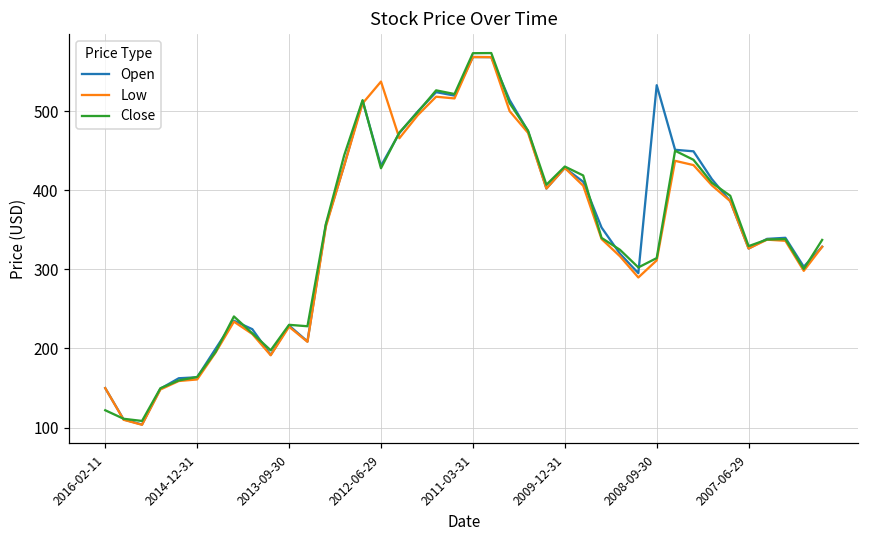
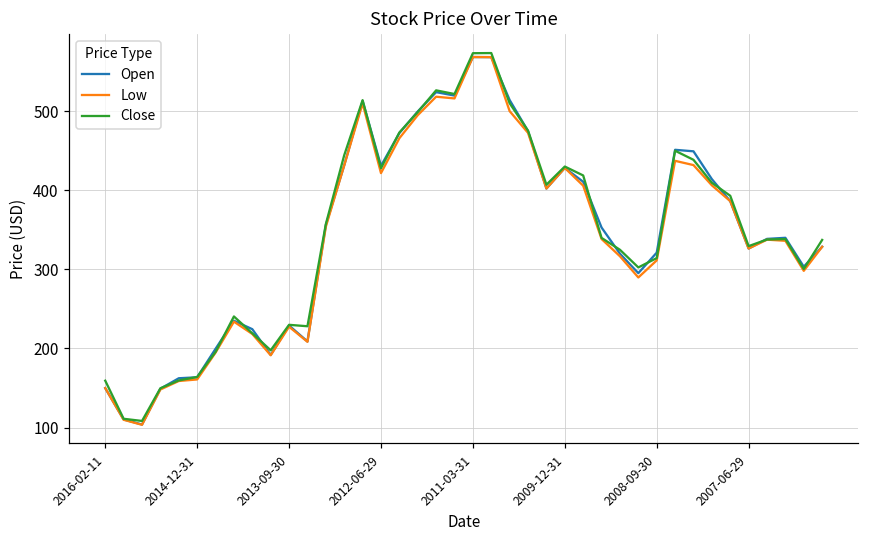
  {
    "Open": {
-     "2008-09-30": 530
+     "2008-09-30": 320
    },
    "Low": {
-     "2012-06-29": 540
+     "2012-06-29": 420
    },
    "Close": {
-     "2016-02-11": 120,
+     "2016-02-11": 160,
      "2011-03-31": 570
    }
  }
